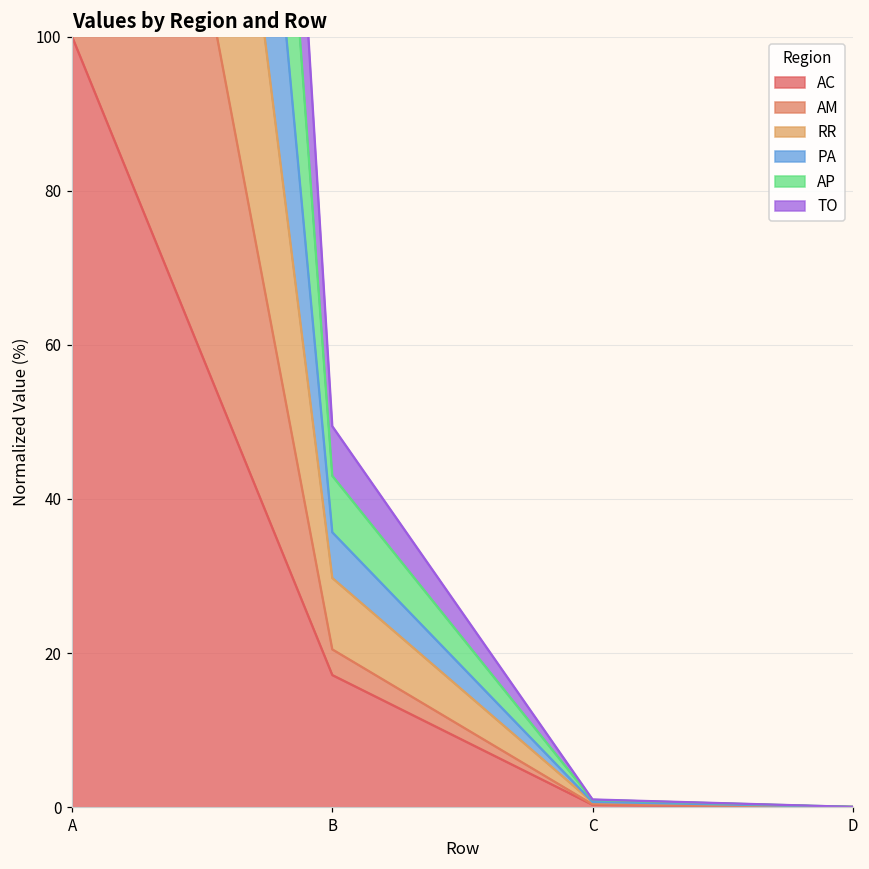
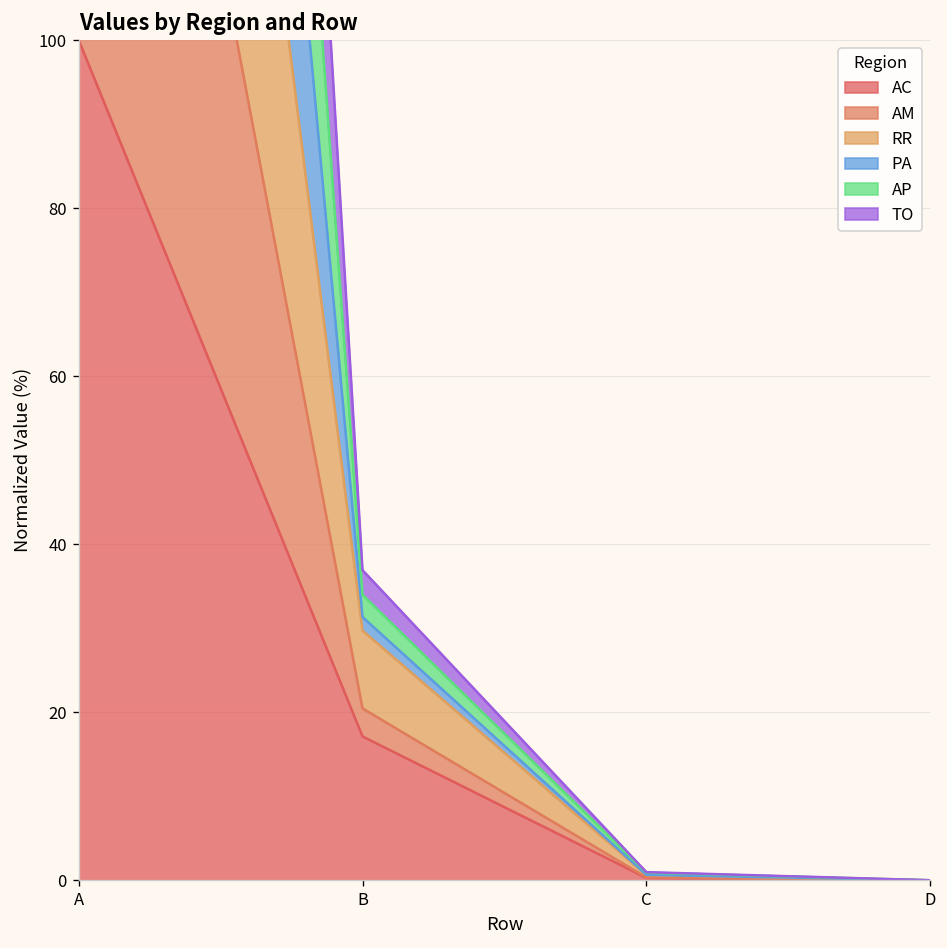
  {
    "PA": {
-     "B": 6
+     "B": 2
    },
    "AP": {
-     "B": 7
+     "B": 3
    },
    "TO": {
-     "B": 6
+     "B": 3
    }
  }
